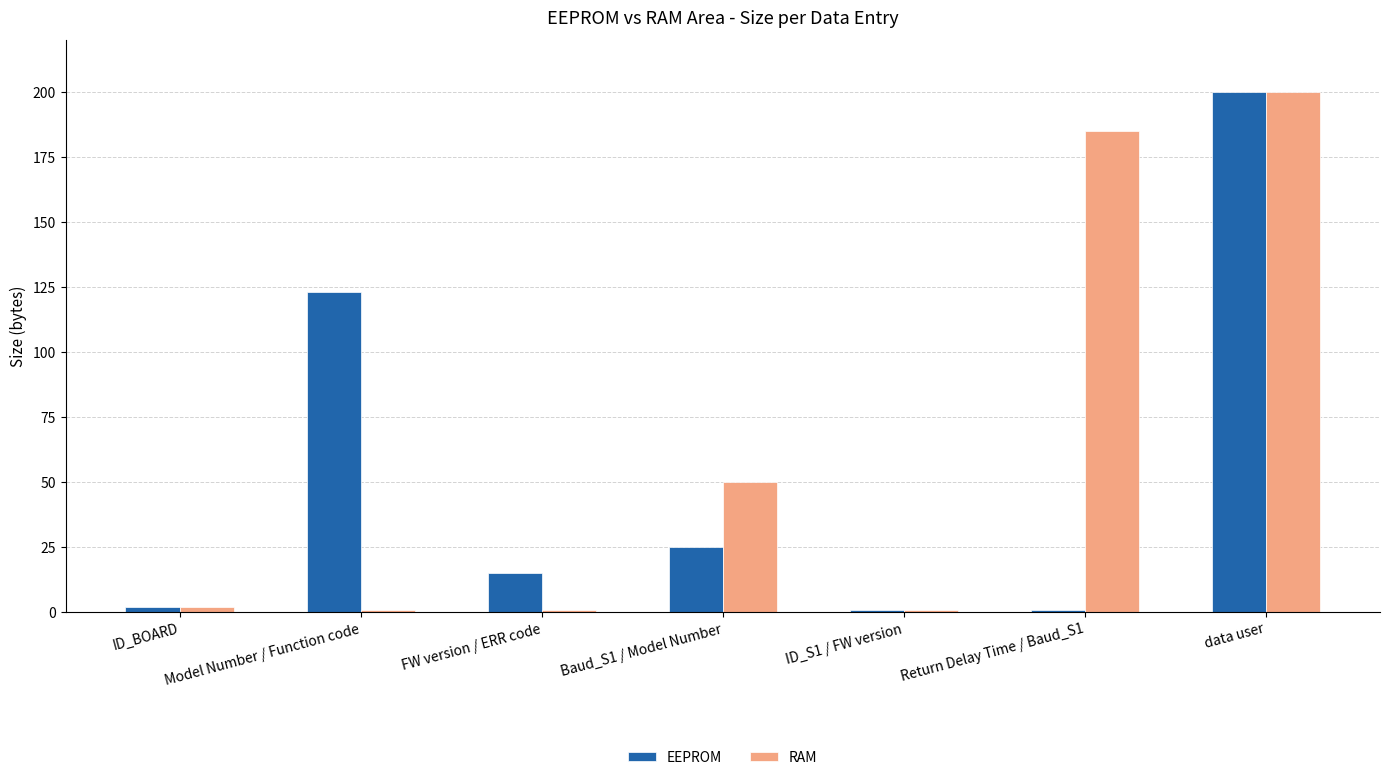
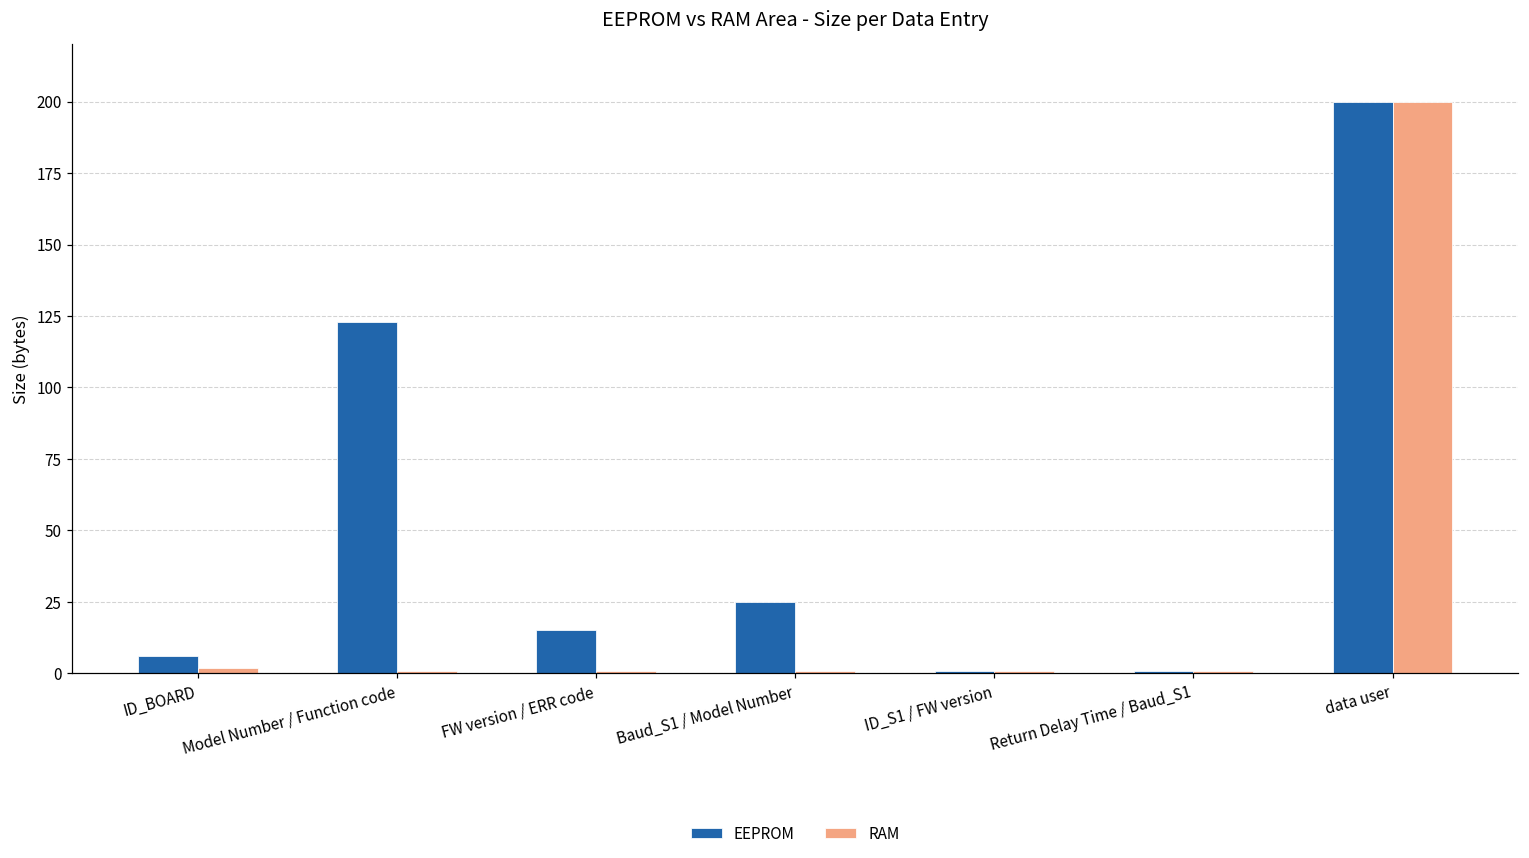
  {
    "EEPROM": {
-     "ID_BOARD": 2,
+     "ID_BOARD": 6,
      "Model Number / Function code": 123,
      "FW version / ERR code": 15,
      "Baud_S1 / Model Number": 25,
      "ID_S1 / FW version": 1,
      "Return Delay Time / Baud_S1": 1,
      "data user": 200
    },
    "RAM": {
      "ID_BOARD": 2,
      "Model Number / Function code": 1,
      "FW version / ERR code": 1,
-     "Baud_S1 / Model Number": 50,
+     "Baud_S1 / Model Number": 1,
      "ID_S1 / FW version": 1,
-     "Return Delay Time / Baud_S1": 185,
+     "Return Delay Time / Baud_S1": 1,
      "data user": 200
    }
  }
